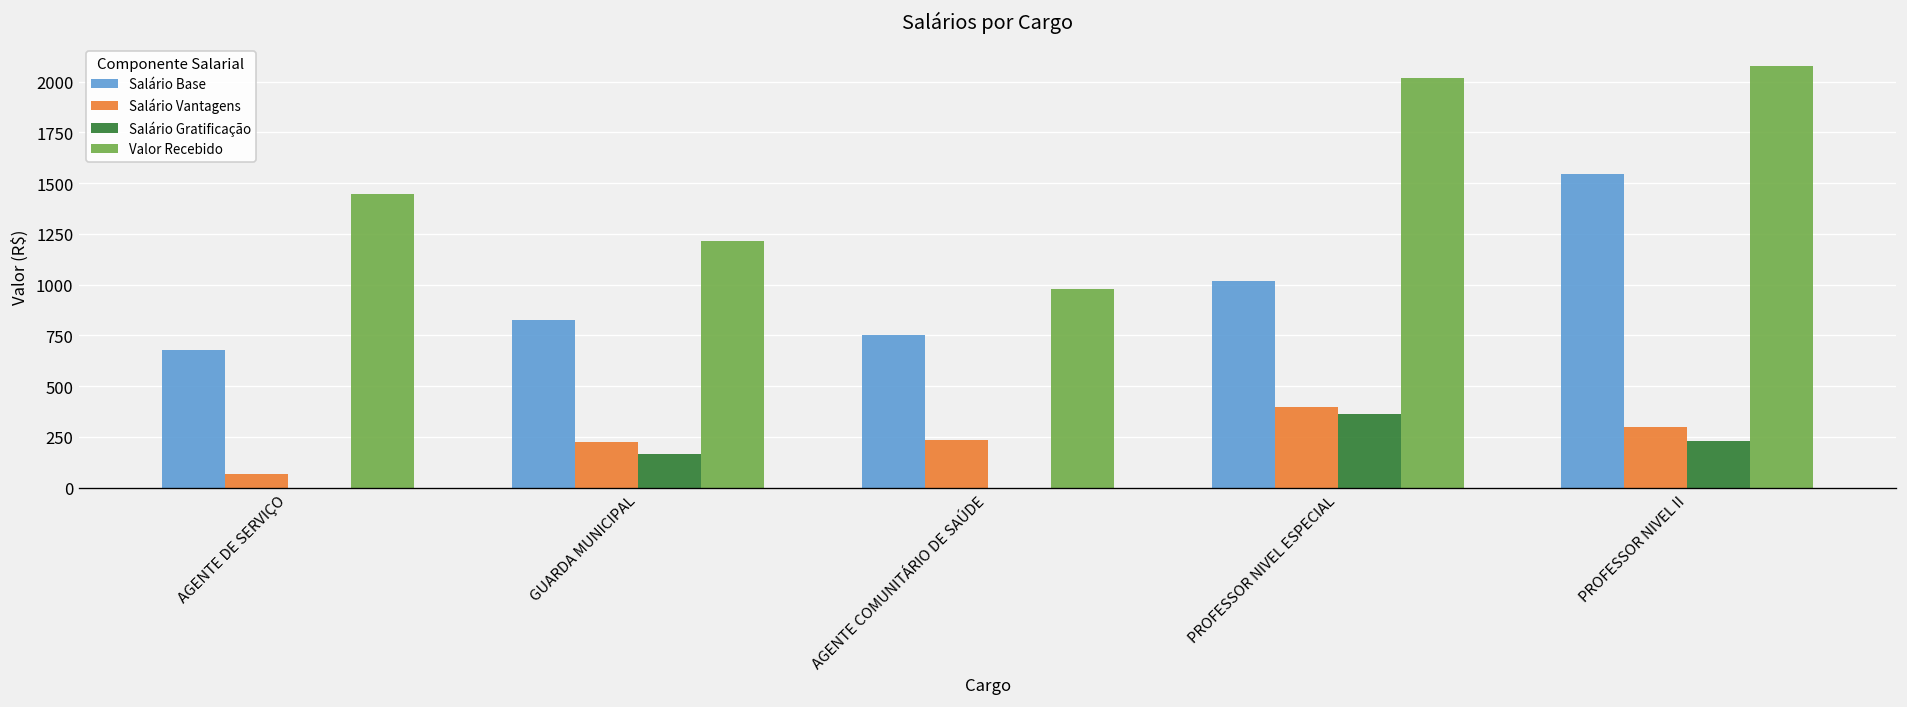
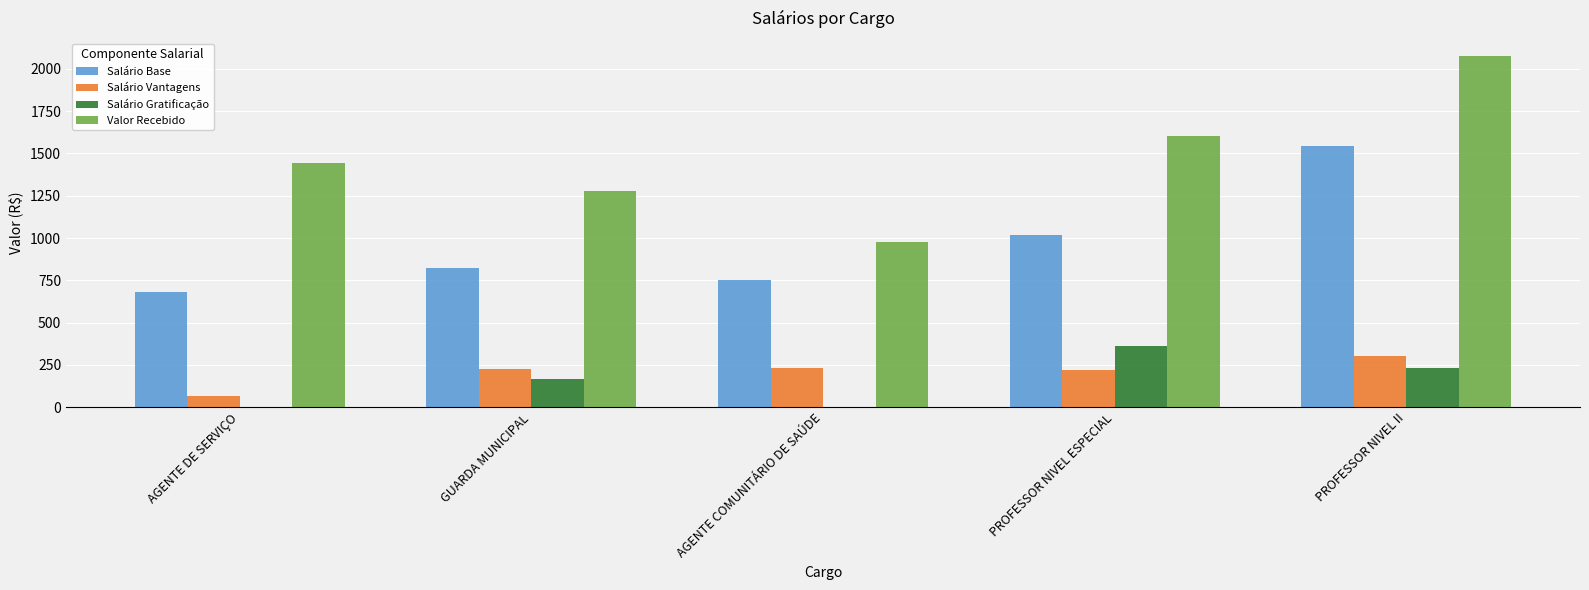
  {
    "Salário Base": {
      "AGENTE DE SERVIÇO": 680,
      "GUARDA MUNICIPAL": 820,
      "AGENTE COMUNITÁRIO DE SAÚDE": 750,
      "PROFESSOR NIVEL ESPECIAL": 1020,
      "PROFESSOR NIVEL II": 1550
    },
    "Salário Vantagens": {
      "AGENTE DE SERVIÇO": 70,
      "GUARDA MUNICIPAL": 230,
      "AGENTE COMUNITÁRIO DE SAÚDE": 230,
-     "PROFESSOR NIVEL ESPECIAL": 400,
+     "PROFESSOR NIVEL ESPECIAL": 220,
      "PROFESSOR NIVEL II": 300
    },
    "Salário Gratificação": {
      "AGENTE DE SERVIÇO": 0,
      "GUARDA MUNICIPAL": 160,
      "AGENTE COMUNITÁRIO DE SAÚDE": 0,
      "PROFESSOR NIVEL ESPECIAL": 360,
      "PROFESSOR NIVEL II": 230
    },
    "Valor Recebido": {
      "AGENTE DE SERVIÇO": 1440,
-     "GUARDA MUNICIPAL": 1210,
+     "GUARDA MUNICIPAL": 1280,
      "AGENTE COMUNITÁRIO DE SAÚDE": 980,
-     "PROFESSOR NIVEL ESPECIAL": 2020,
+     "PROFESSOR NIVEL ESPECIAL": 1600,
      "PROFESSOR NIVEL II": 2080
    }
  }
